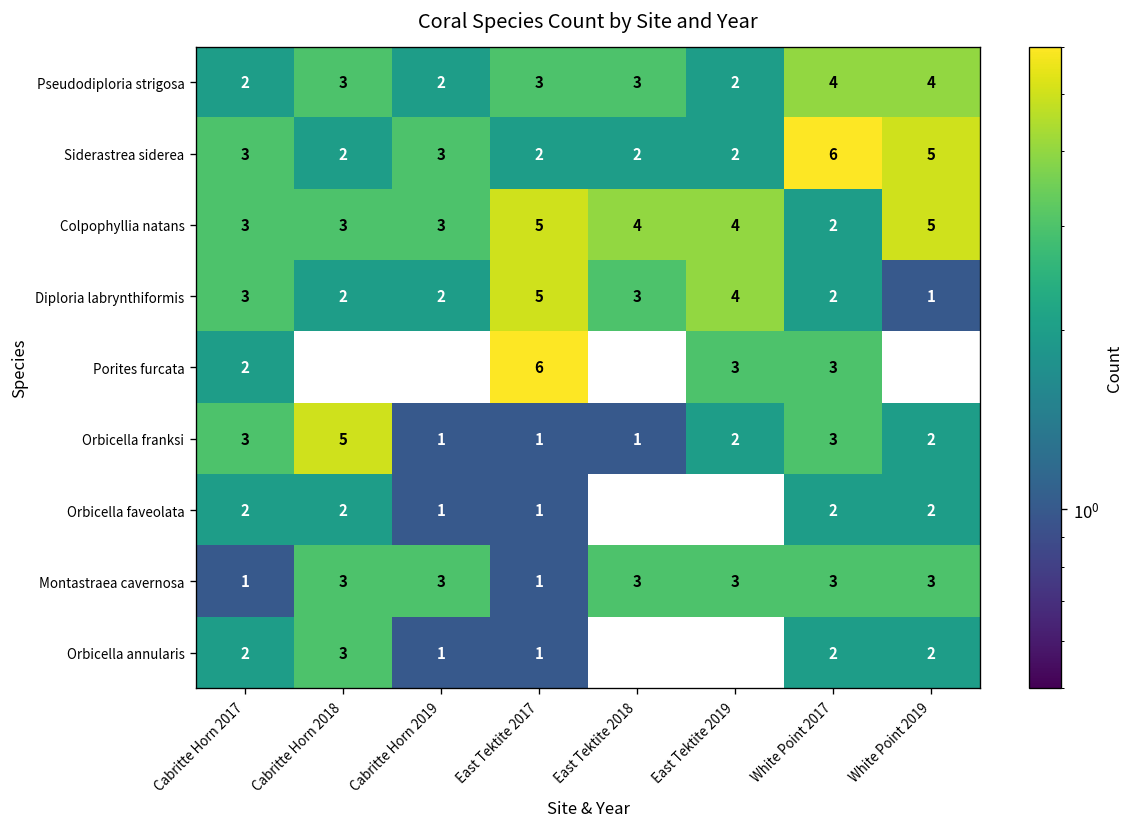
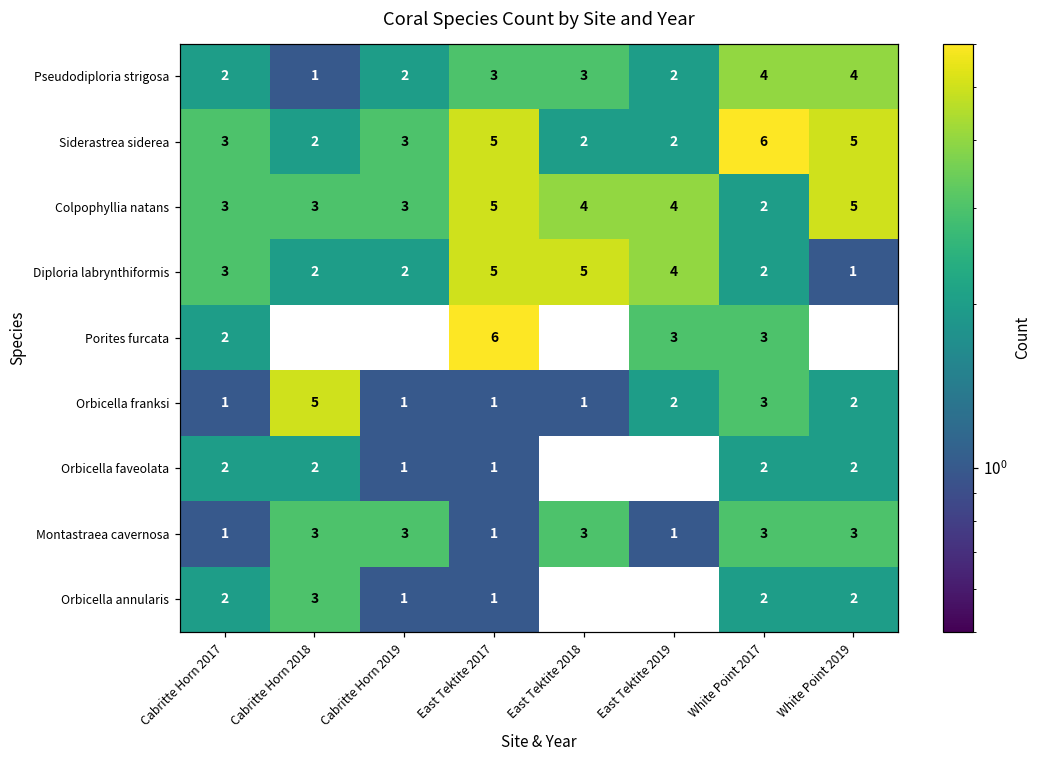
  {
    "Pseudodiploria strigosa": {
      "Cabritte Horn 2017": 2,
-     "Cabritte Horn 2018": 3,
+     "Cabritte Horn 2018": 1,
      "Cabritte Horn 2019": 2,
      "East Tektite 2017": 3,
      "East Tektite 2018": 3,
      "East Tektite 2019": 2,
      "White Point 2017": 4,
      "White Point 2019": 4
    },
    "Siderastrea siderea": {
      "Cabritte Horn 2017": 3,
      "Cabritte Horn 2018": 2,
      "Cabritte Horn 2019": 3,
-     "East Tektite 2017": 2,
+     "East Tektite 2017": 5,
      "East Tektite 2018": 2,
      "East Tektite 2019": 2,
      "White Point 2017": 6,
      "White Point 2019": 5
    },
    "Colpophyllia natans": {
      "Cabritte Horn 2017": 3,
      "Cabritte Horn 2018": 3,
      "Cabritte Horn 2019": 3,
      "East Tektite 2017": 5,
      "East Tektite 2018": 4,
      "East Tektite 2019": 4,
      "White Point 2017": 2,
      "White Point 2019": 5
    },
    "Diploria labrynthiformis": {
      "Cabritte Horn 2017": 3,
      "Cabritte Horn 2018": 2,
      "Cabritte Horn 2019": 2,
      "East Tektite 2017": 5,
-     "East Tektite 2018": 3,
+     "East Tektite 2018": 5,
      "East Tektite 2019": 4,
      "White Point 2017": 2,
      "White Point 2019": 1
    },
    "Porites furcata": {
      "Cabritte Horn 2017": 2,
      "East Tektite 2017": 6,
      "East Tektite 2019": 3,
      "White Point 2017": 3
    },
    "Orbicella franksi": {
-     "Cabritte Horn 2017": 3,
+     "Cabritte Horn 2017": 1,
      "Cabritte Horn 2018": 5,
      "Cabritte Horn 2019": 1,
      "East Tektite 2017": 1,
      "East Tektite 2018": 1,
      "East Tektite 2019": 2,
      "White Point 2017": 3,
      "White Point 2019": 2
    },
    "Orbicella faveolata": {
      "Cabritte Horn 2017": 2,
      "Cabritte Horn 2018": 2,
      "Cabritte Horn 2019": 1,
      "East Tektite 2017": 1,
      "White Point 2017": 2,
      "White Point 2019": 2
    },
    "Montastraea cavernosa": {
      "Cabritte Horn 2017": 1,
      "Cabritte Horn 2018": 3,
      "Cabritte Horn 2019": 3,
      "East Tektite 2017": 1,
      "East Tektite 2018": 3,
-     "East Tektite 2019": 3,
+     "East Tektite 2019": 1,
      "White Point 2017": 3,
      "White Point 2019": 3
    },
    "Orbicella annularis": {
      "Cabritte Horn 2017": 2,
      "Cabritte Horn 2018": 3,
      "Cabritte Horn 2019": 1,
      "East Tektite 2017": 1,
      "White Point 2017": 2,
      "White Point 2019": 2
    }
  }
